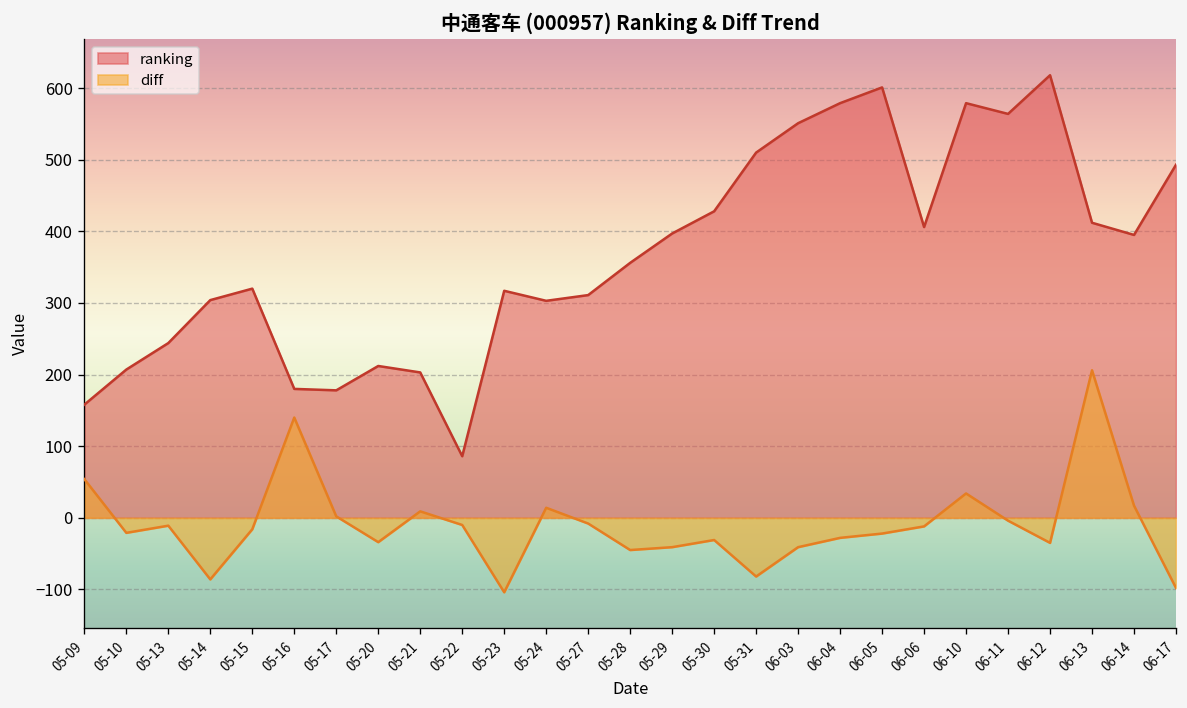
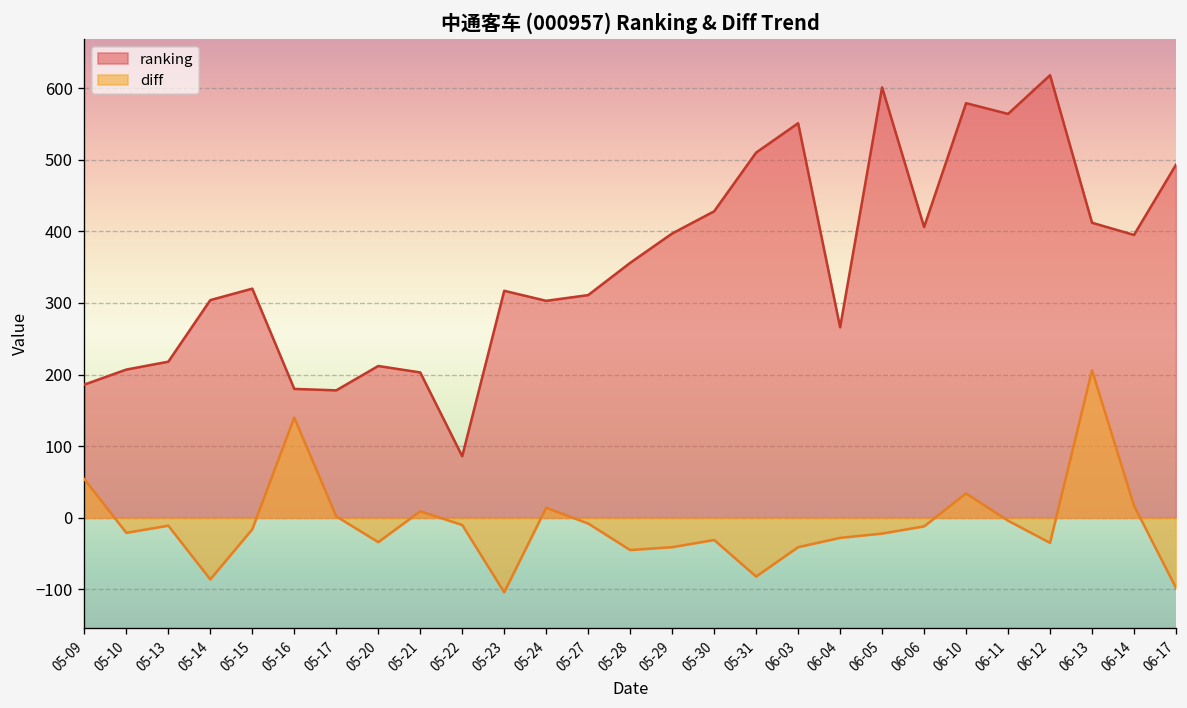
  {
    "ranking": {
-     "05-09": 160,
+     "05-09": 190,
      "05-10": 210,
-     "05-13": 240,
+     "05-13": 220,
      "05-14": 300,
      "05-15": 320,
      "05-16": 180,
      "05-17": 180,
      "05-20": 210,
      "05-21": 200,
      "05-22": 90,
      "05-23": 320,
      "05-24": 300,
      "05-27": 310,
      "05-28": 360,
      "05-29": 400,
      "05-30": 430,
      "05-31": 510,
      "06-03": 550,
-     "06-04": 580,
+     "06-04": 270,
      "06-05": 600,
      "06-06": 410,
      "06-10": 580,
      "06-11": 560,
      "06-12": 620,
      "06-13": 410,
      "06-14": 400,
      "06-17": 490
    }
  }
